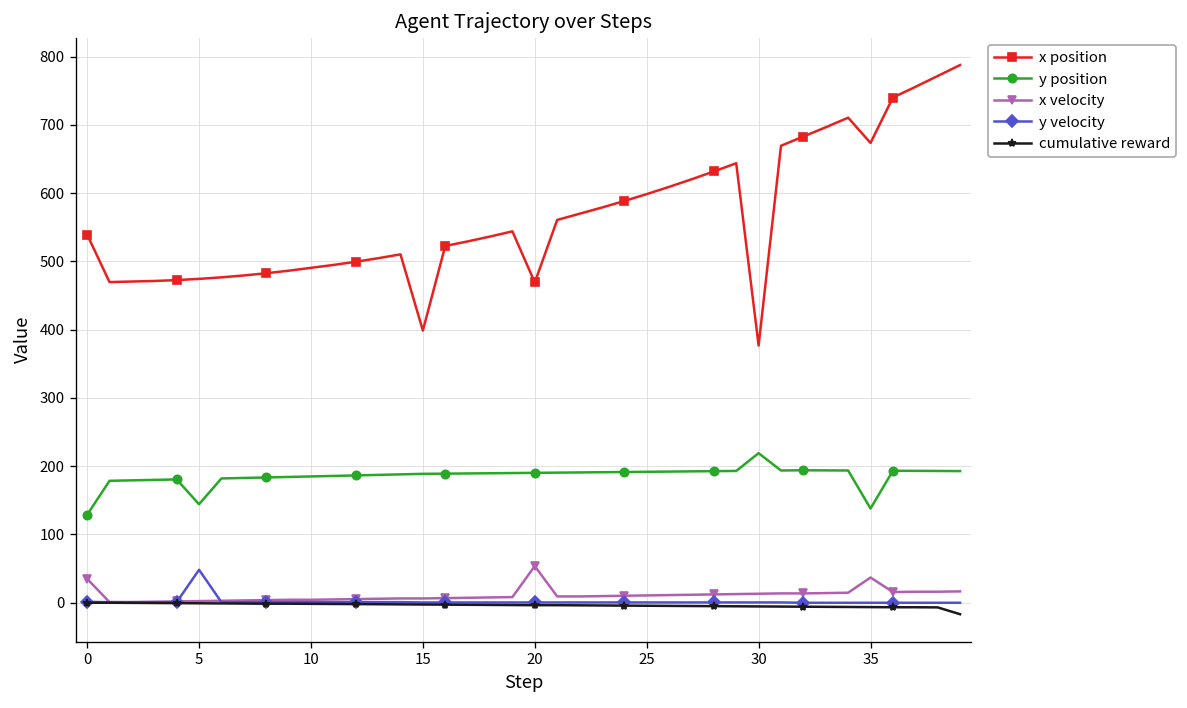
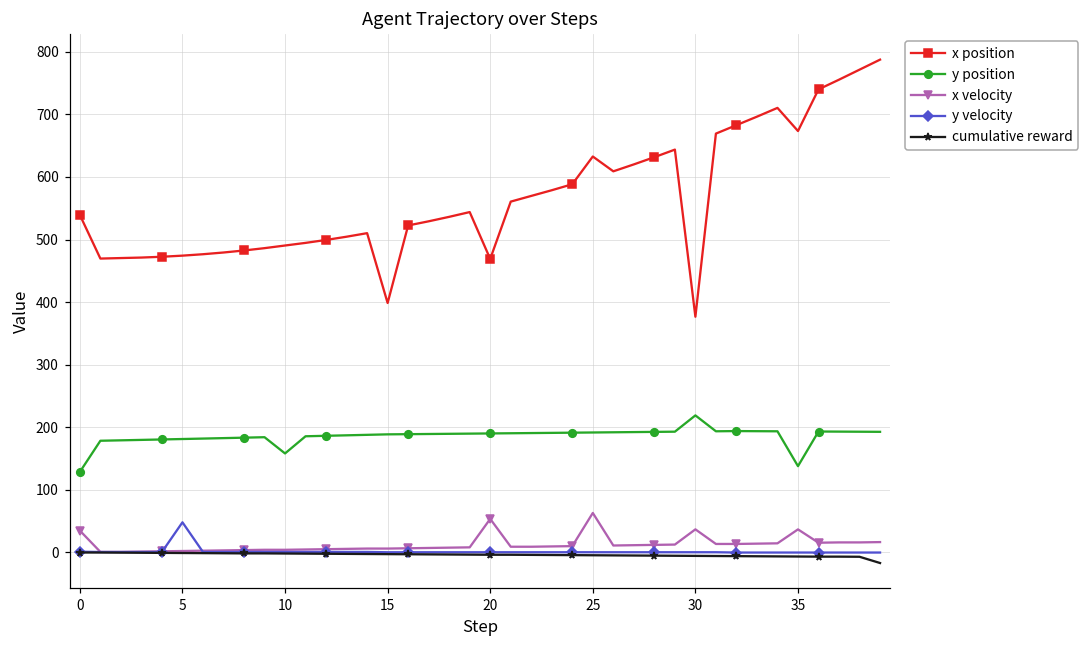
  {
    "x position": {
      "0": 540,
      "5": 470,
      "10": 490,
      "15": 400,
      "20": 470,
-     "25": 600,
+     "25": 630,
      "30": 380,
      "35": 670
    },
    "y position": {
      "0": 130,
-     "5": 140,
-     "10": 180,
+     "5": 180,
+     "10": 160,
      "15": 190,
      "20": 190,
      "25": 190,
      "30": 220,
      "35": 140
    },
    "x velocity": {
      "0": 30,
      "15": 10,
      "20": 50,
-     "25": 10,
-     "30": 10,
+     "25": 60,
+     "30": 40,
      "35": 40
    },
    "y velocity": {
      "5": 50,
      "25": 0,
      "30": 0,
      "35": 0
    },
    "cumulative reward": {
      "25": 0,
      "30": -10,
      "35": -10
    }
  }
